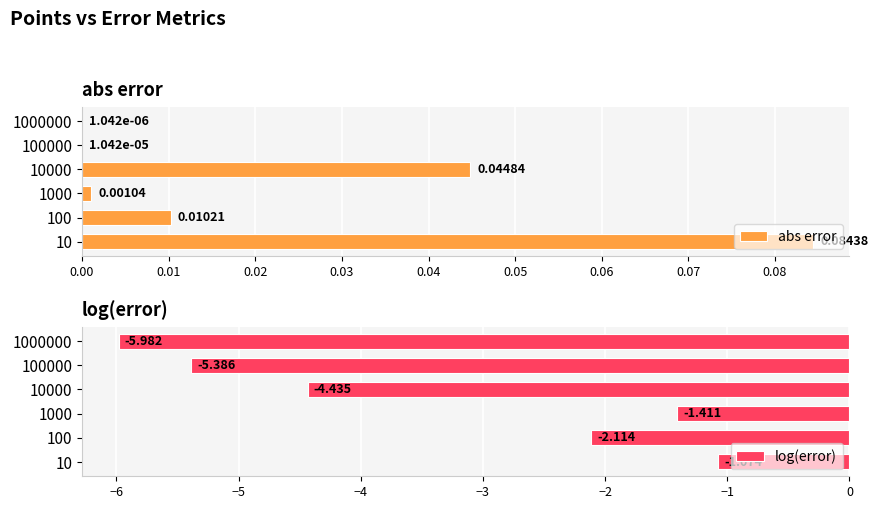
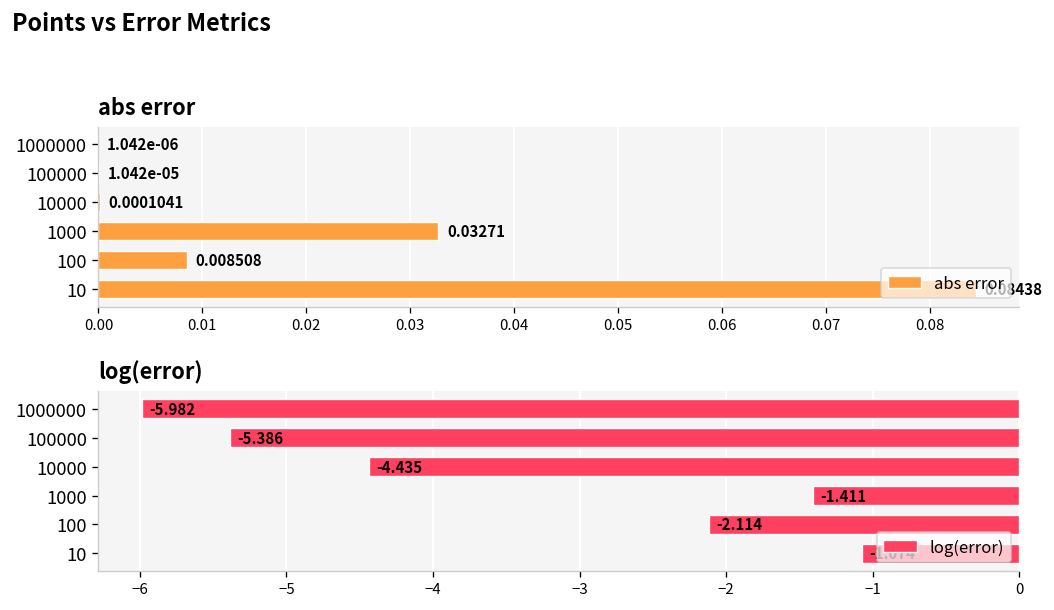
  {
    "abs error": {
      "1000000": "1.042e-06",
      "100000": "1.042e-05",
-     "10000": "0.04484",
-     "1000": "0.00104",
-     "100": "0.01021"
+     "10000": "0.0001041",
+     "1000": "0.03271",
+     "100": "0.008508"
    },
    "log(error)": {
      "1000000": "-5.982",
      "100000": "-5.386",
      "10000": "-4.435",
      "1000": "-1.411",
      "100": "-2.114"
    }
  }
